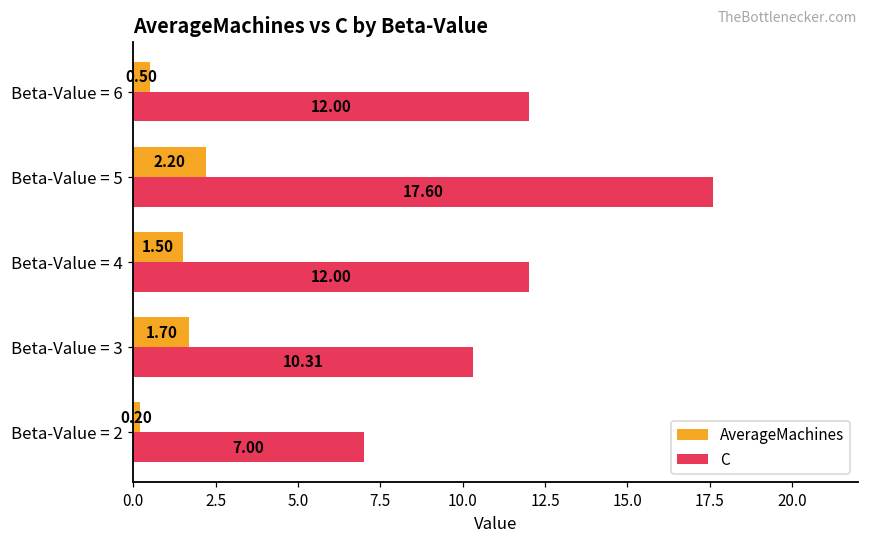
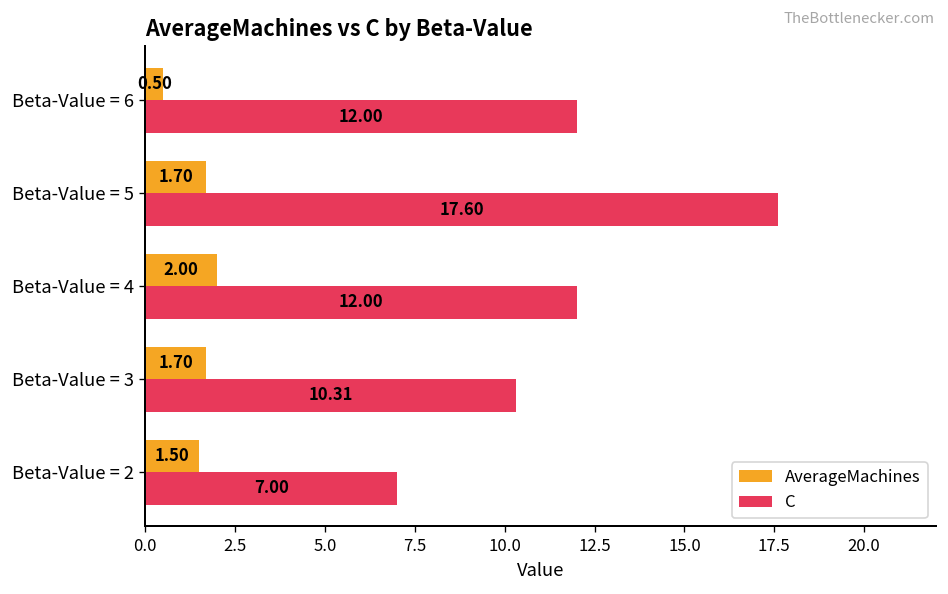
  {
    "AverageMachines": {
      "Beta-Value = 6": 0.50,
-     "Beta-Value = 5": 2.20,
-     "Beta-Value = 4": 1.50,
+     "Beta-Value = 5": 1.70,
+     "Beta-Value = 4": 2.00,
      "Beta-Value = 3": 1.70,
-     "Beta-Value = 2": 0.20
+     "Beta-Value = 2": 1.50
    },
    "C": {
      "Beta-Value = 6": 12.00,
      "Beta-Value = 5": 17.60,
      "Beta-Value = 4": 12.00,
      "Beta-Value = 3": 10.31,
      "Beta-Value = 2": 7.00
    }
  }
